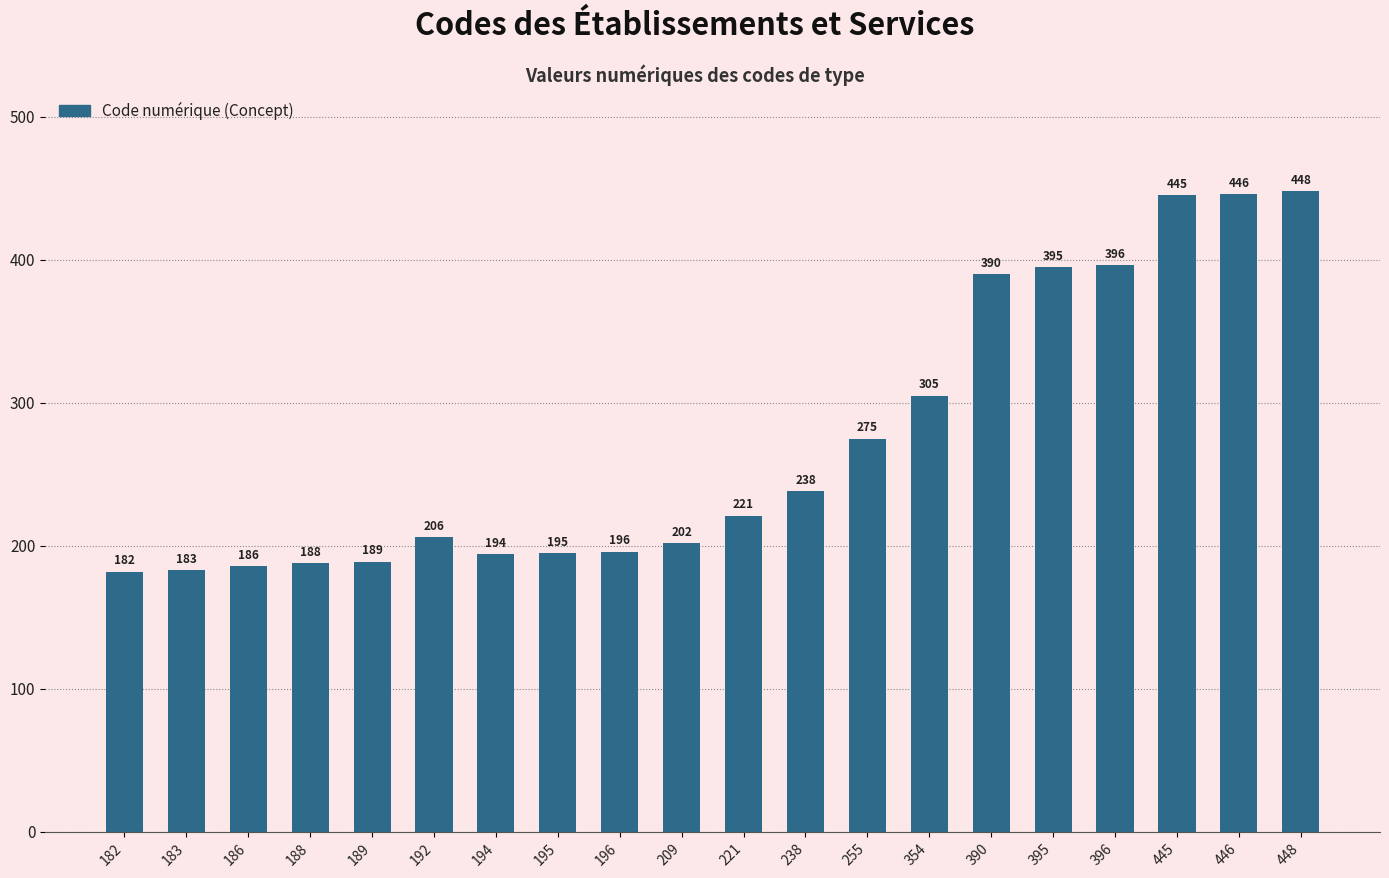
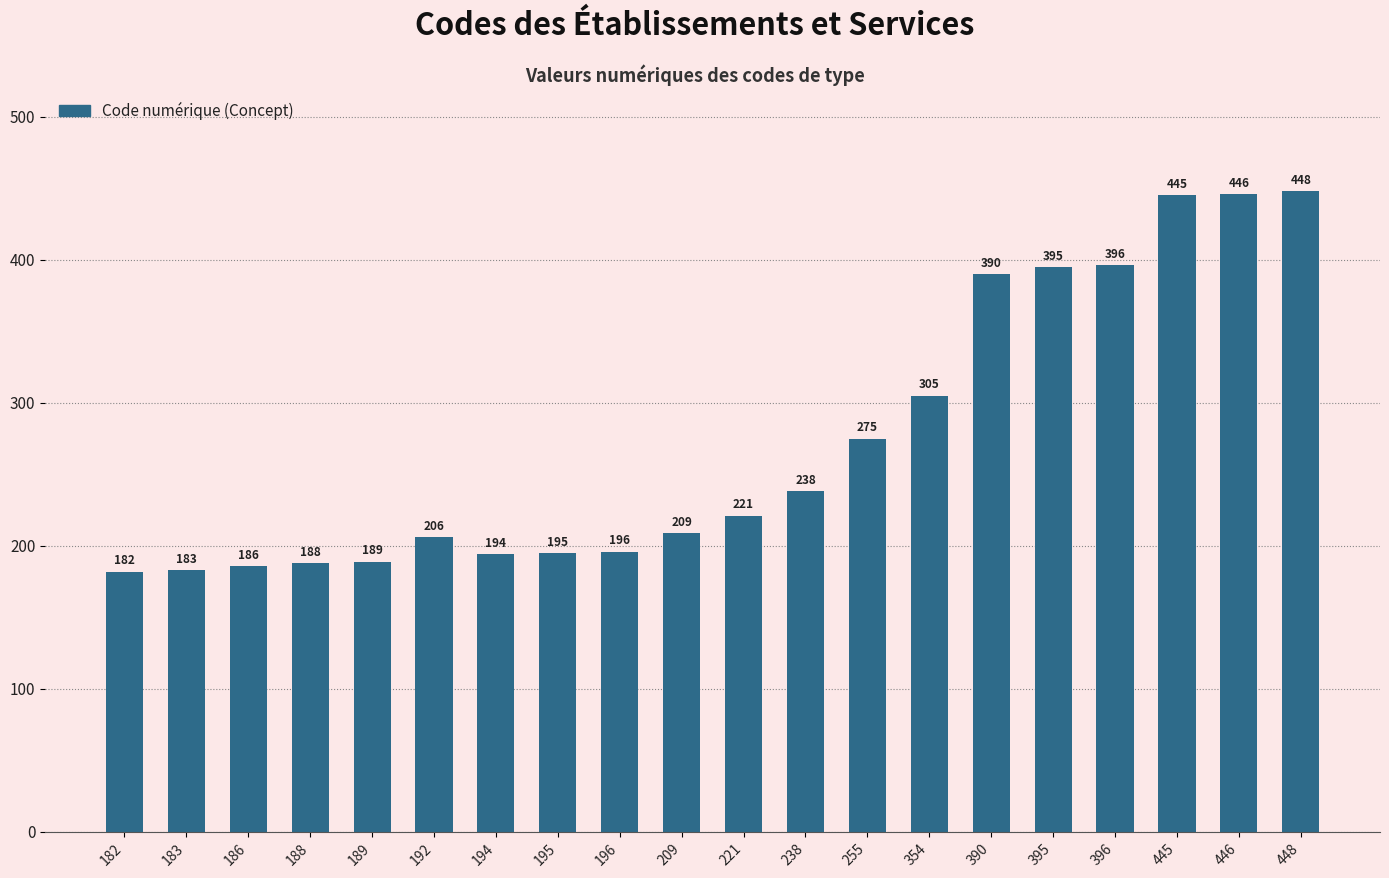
  {
    "182": 182,
    "183": 183,
    "186": 186,
    "188": 188,
    "189": 189,
    "192": 206,
    "194": 194,
    "195": 195,
    "196": 196,
-   "209": 202,
+   "209": 209,
    "221": 221,
    "238": 238,
    "255": 275,
    "354": 305,
    "390": 390,
    "395": 395,
    "396": 396,
    "445": 445,
    "446": 446,
    "448": 448
  }
